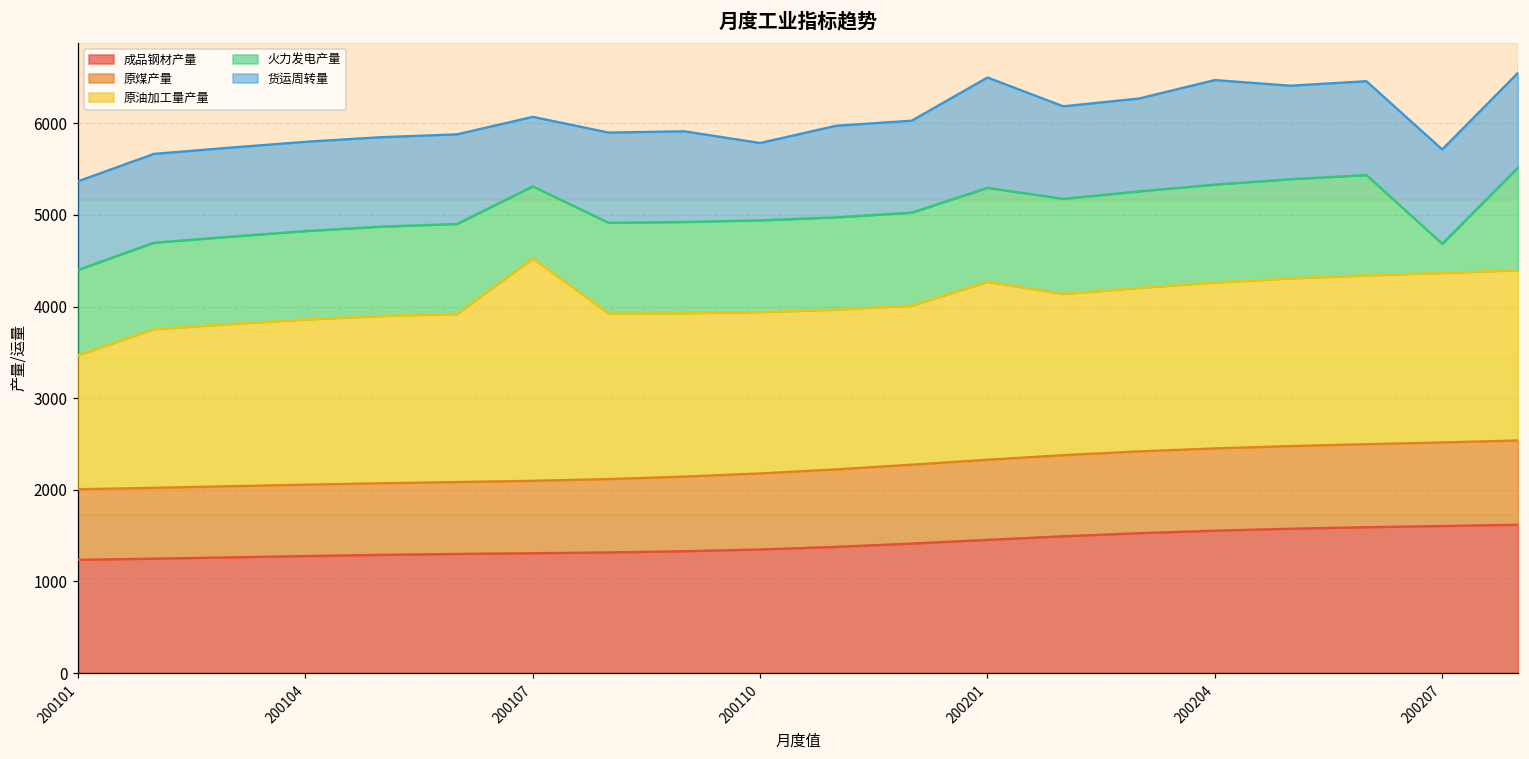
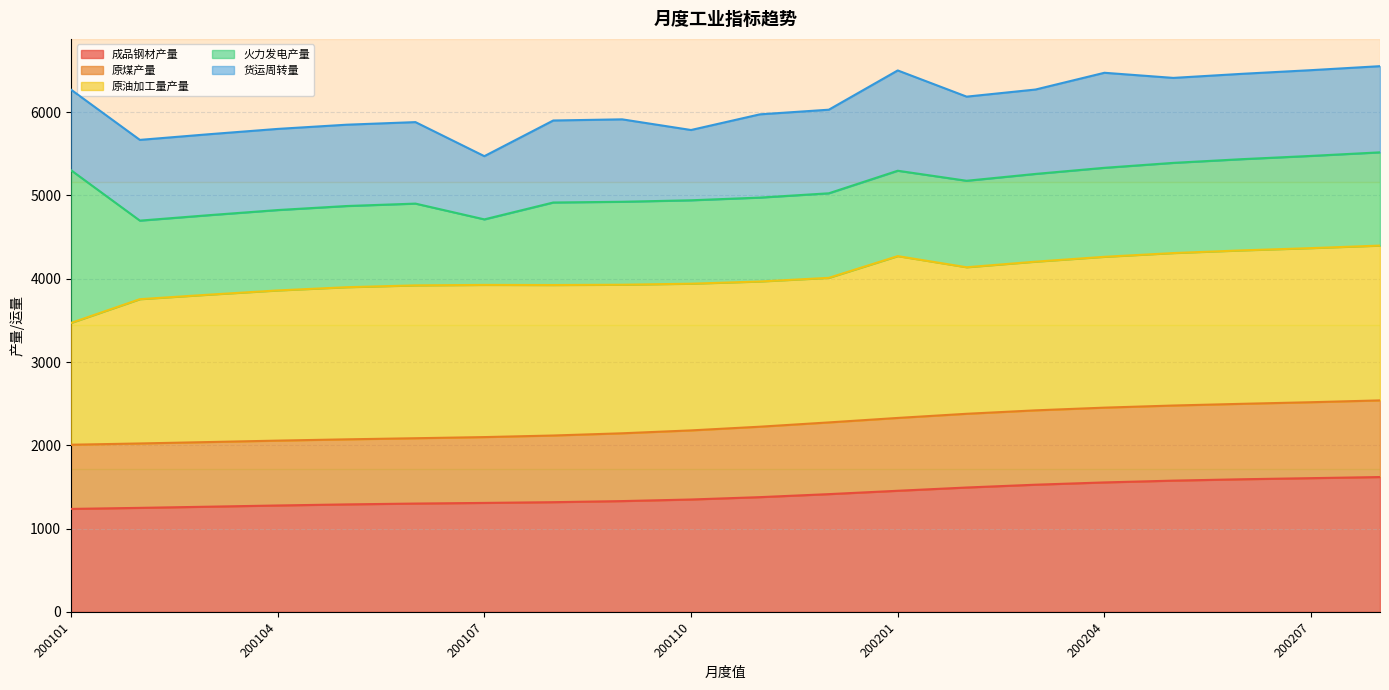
  {
    "原油加工量产量": {
      "200101": 1500,
      "200104": 1800,
-     "200107": 2400,
+     "200107": 1800,
      "200110": 1800,
      "200201": 1900,
      "200204": 1800,
      "200207": 1900
    },
    "火力发电产量": {
-     "200101": 900,
+     "200101": 1800,
      "200104": 1000,
      "200107": 800,
      "200110": 1000,
      "200201": 1000,
      "200204": 1100,
-     "200207": 300
+     "200207": 1100
    },
    "货运周转量": {
      "200101": 1000,
      "200104": 1000,
      "200107": 800,
      "200110": 800,
      "200201": 1200,
      "200204": 1100,
      "200207": 1000
    }
  }
